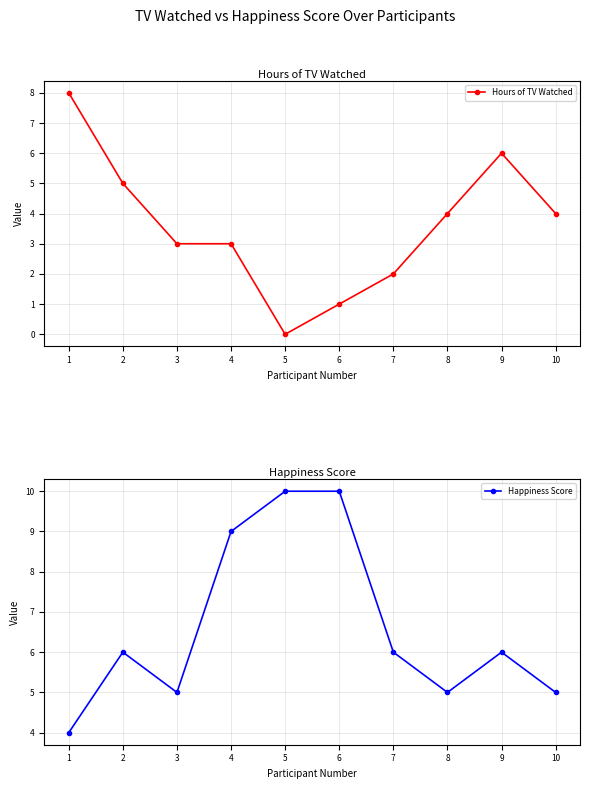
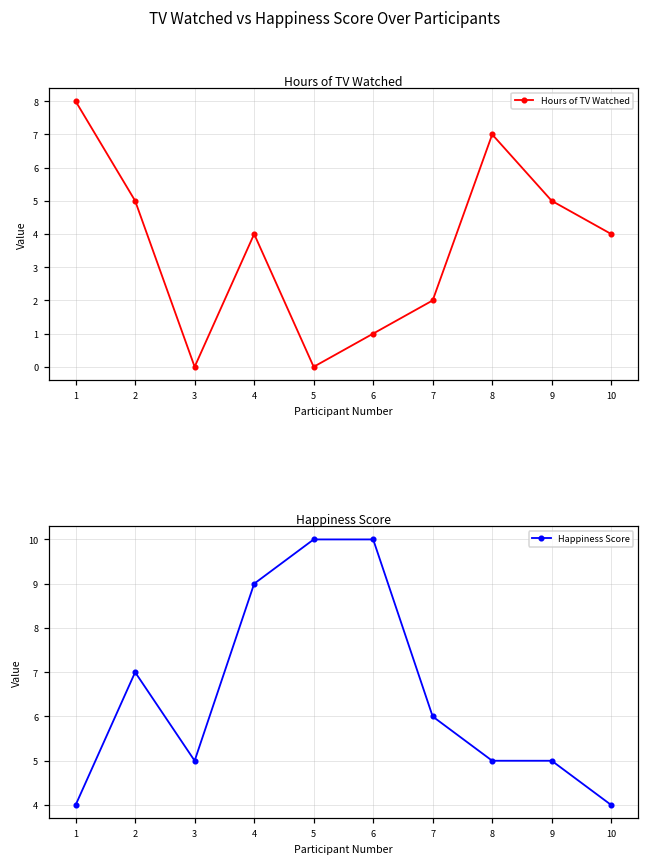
  {
    "Hours of TV Watched": {
      "1": 8,
      "2": 5,
-     "3": 3,
-     "4": 3,
+     "3": 0,
+     "4": 4,
      "5": 0,
      "6": 1,
      "7": 2,
-     "8": 4,
-     "9": 6,
+     "8": 7,
+     "9": 5,
      "10": 4
    },
    "Happiness Score": {
      "1": 4,
-     "2": 6,
+     "2": 7,
      "3": 5,
      "4": 9,
      "5": 10,
      "6": 10,
      "7": 6,
      "8": 5,
-     "9": 6,
-     "10": 5
+     "9": 5,
+     "10": 4
    }
  }
